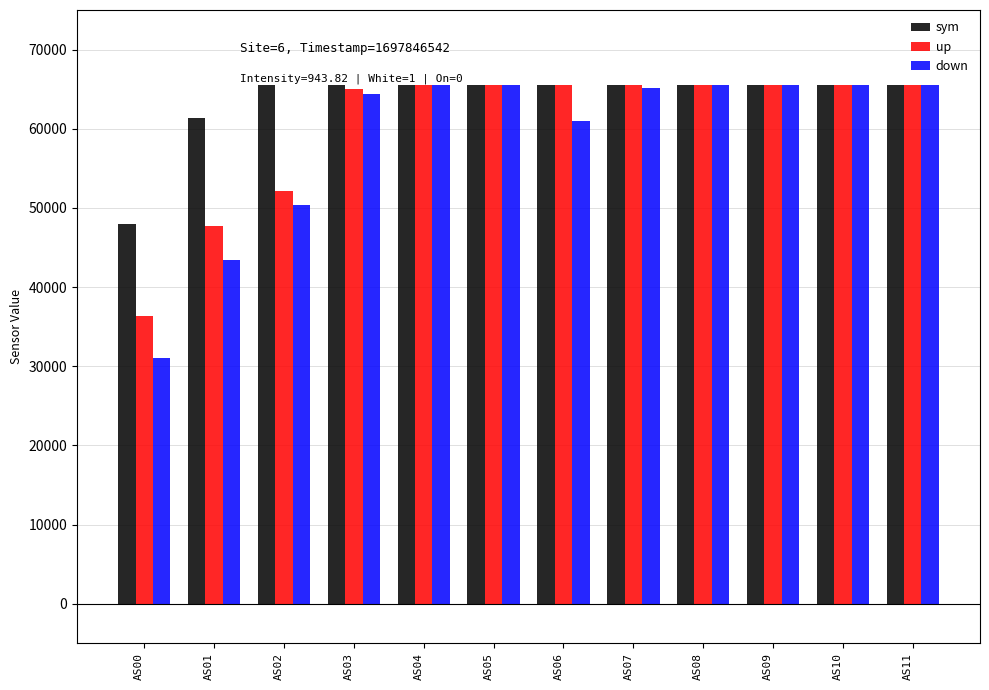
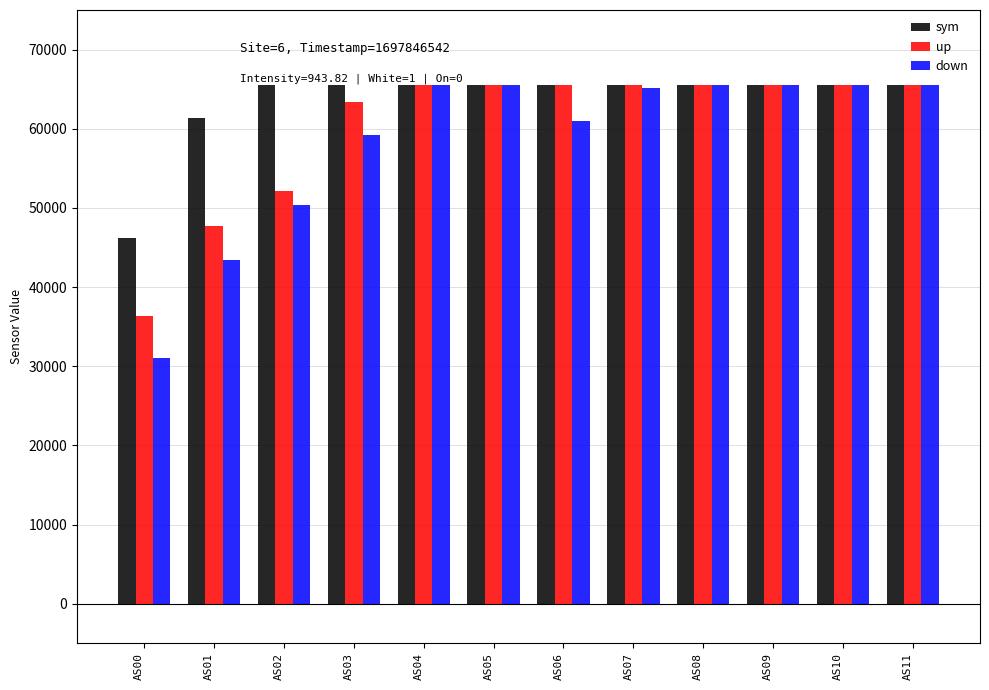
  {
    "sym": {
-     "AS00": 48000,
+     "AS00": 46000,
      "AS01": 61000,
      "AS05": 66000,
      "AS06": 66000,
      "AS07": 66000,
      "AS08": 66000,
      "AS09": 66000,
      "AS10": 66000,
      "AS11": 66000
    },
    "up": {
      "AS00": 36000,
      "AS01": 48000,
      "AS02": 52000,
-     "AS03": 65000,
+     "AS03": 63000,
      "AS05": 66000,
      "AS06": 66000,
      "AS07": 66000,
      "AS08": 66000,
      "AS09": 66000,
      "AS10": 66000,
      "AS11": 66000
    },
    "down": {
      "AS00": 31000,
      "AS01": 43000,
      "AS02": 50000,
-     "AS03": 64000,
+     "AS03": 59000,
      "AS05": 66000,
      "AS06": 61000,
      "AS07": 65000,
      "AS08": 66000,
      "AS09": 66000,
      "AS10": 66000,
      "AS11": 66000
    }
  }
